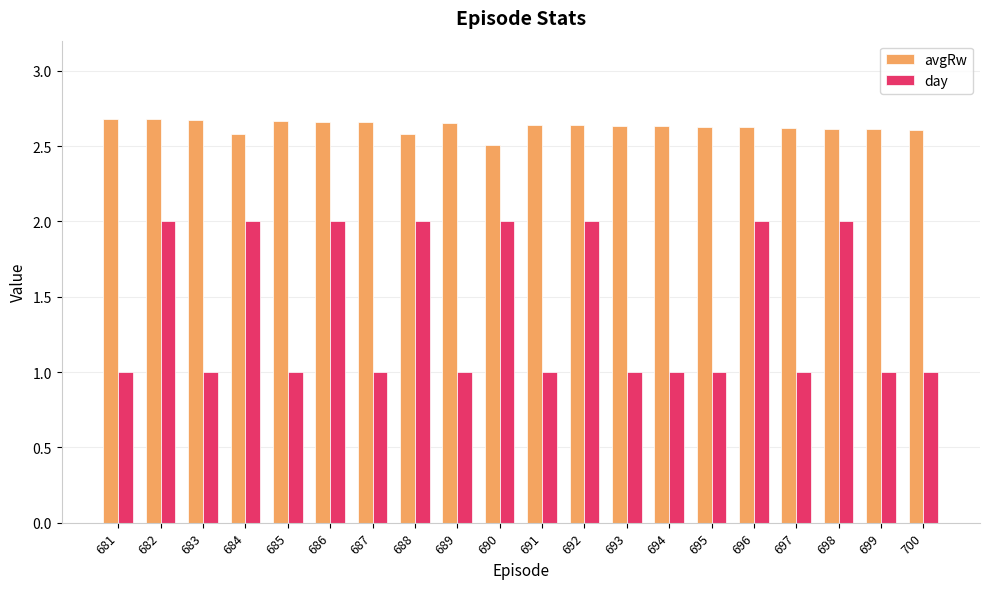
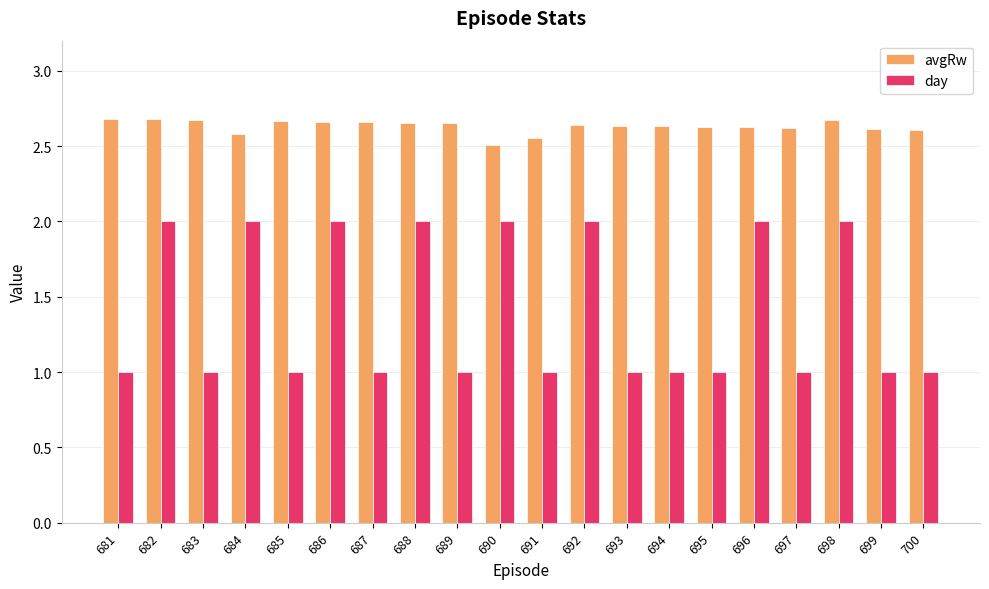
  {
    "avgRw": {
      "681": 2.68,
      "682": 2.68,
      "683": 2.67,
      "684": 2.58,
      "685": 2.67,
      "686": 2.66,
      "687": 2.66,
-     "688": 2.58,
+     "688": 2.65,
      "689": 2.65,
      "690": 2.51,
-     "691": 2.64,
+     "691": 2.55,
      "692": 2.64,
      "693": 2.64,
      "694": 2.63,
      "695": 2.63,
      "696": 2.62,
      "697": 2.62,
-     "698": 2.62,
+     "698": 2.67,
      "699": 2.61,
      "700": 2.61
    },
    "day": {
      "681": 1.00,
      "682": 2.00,
      "683": 1.00,
      "684": 2.00,
      "685": 1.00,
      "686": 2.00,
      "687": 1.00,
      "688": 2.00,
      "689": 1.00,
      "690": 2.00,
      "691": 1.00,
      "692": 2.00,
      "693": 1.00,
      "694": 1.00,
      "695": 1.00,
      "696": 2.00,
      "697": 1.00,
      "698": 2.00,
      "699": 1.00,
      "700": 1.00
    }
  }
